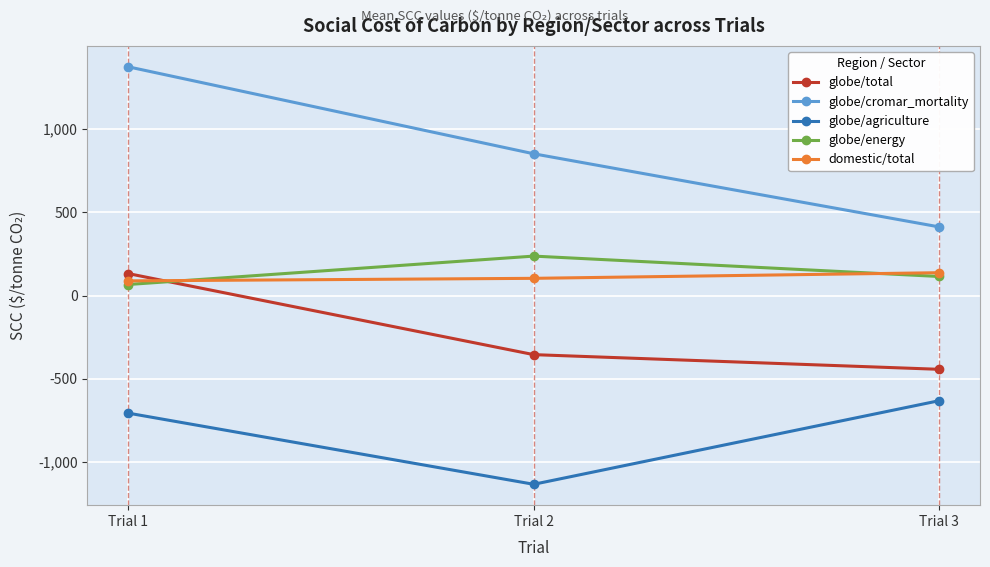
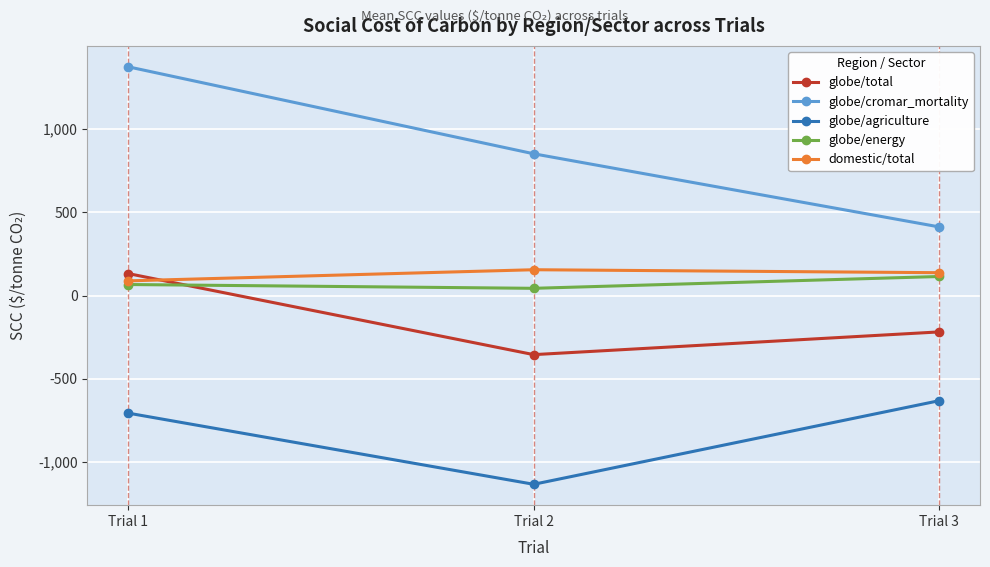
  {
    "globe/total": {
      "Trial 1": "130",
      "Trial 2": "-360",
-     "Trial 3": "-440"
+     "Trial 3": "-220"
    },
    "globe/cromar_mortality": {
      "Trial 1": "1,370",
      "Trial 2": "850",
      "Trial 3": "410"
    },
    "globe/agriculture": {
      "Trial 1": "-710",
      "Trial 2": "-1,130",
      "Trial 3": "-630"
    },
    "globe/energy": {
      "Trial 1": "70",
-     "Trial 2": "240",
+     "Trial 2": "40",
      "Trial 3": "110"
    },
    "domestic/total": {
      "Trial 1": "90",
-     "Trial 2": "100",
+     "Trial 2": "150",
      "Trial 3": "140"
    }
  }
